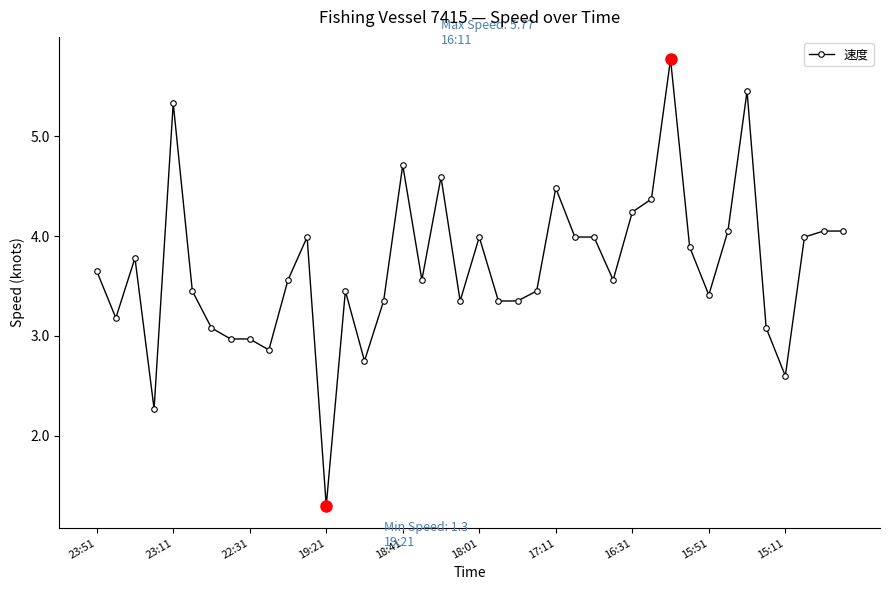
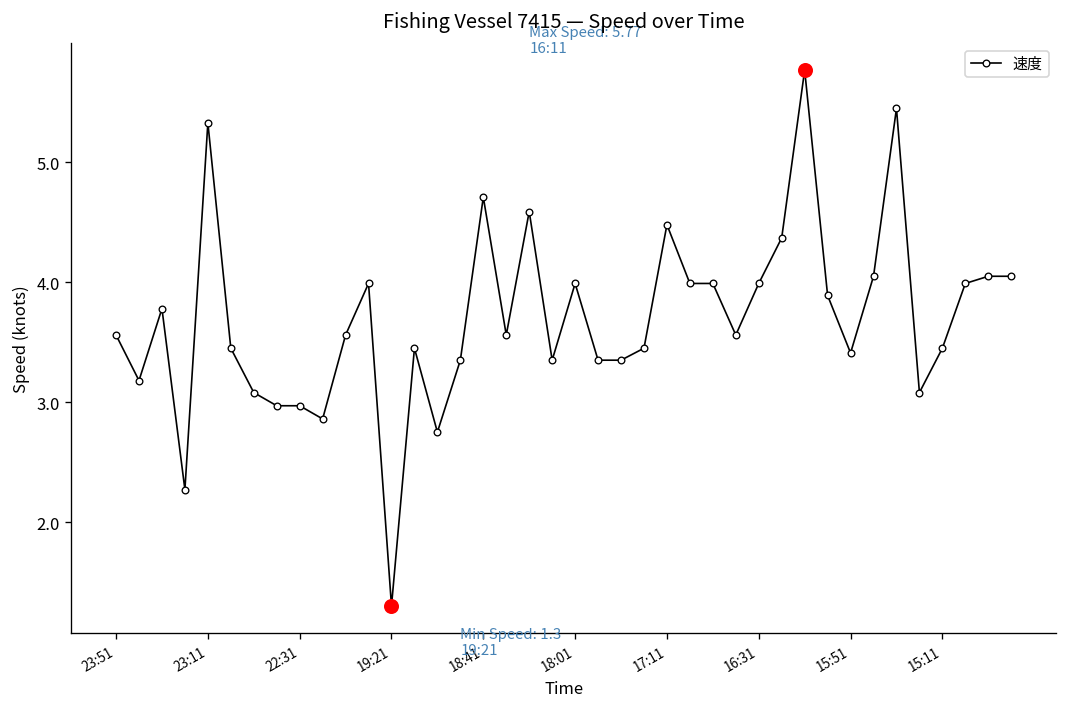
  {
    "速度": {
-     "23:51": 3.7,
+     "23:51": 3.6,
      "23:11": 5.3,
      "22:31": 3.0,
      "18:41": 4.7,
      "18:01": 4.0,
      "17:11": 4.5,
-     "16:31": 4.2,
+     "16:31": 4.0,
      "15:51": 3.4,
-     "15:11": 2.6
+     "15:11": 3.5
    }
  }
